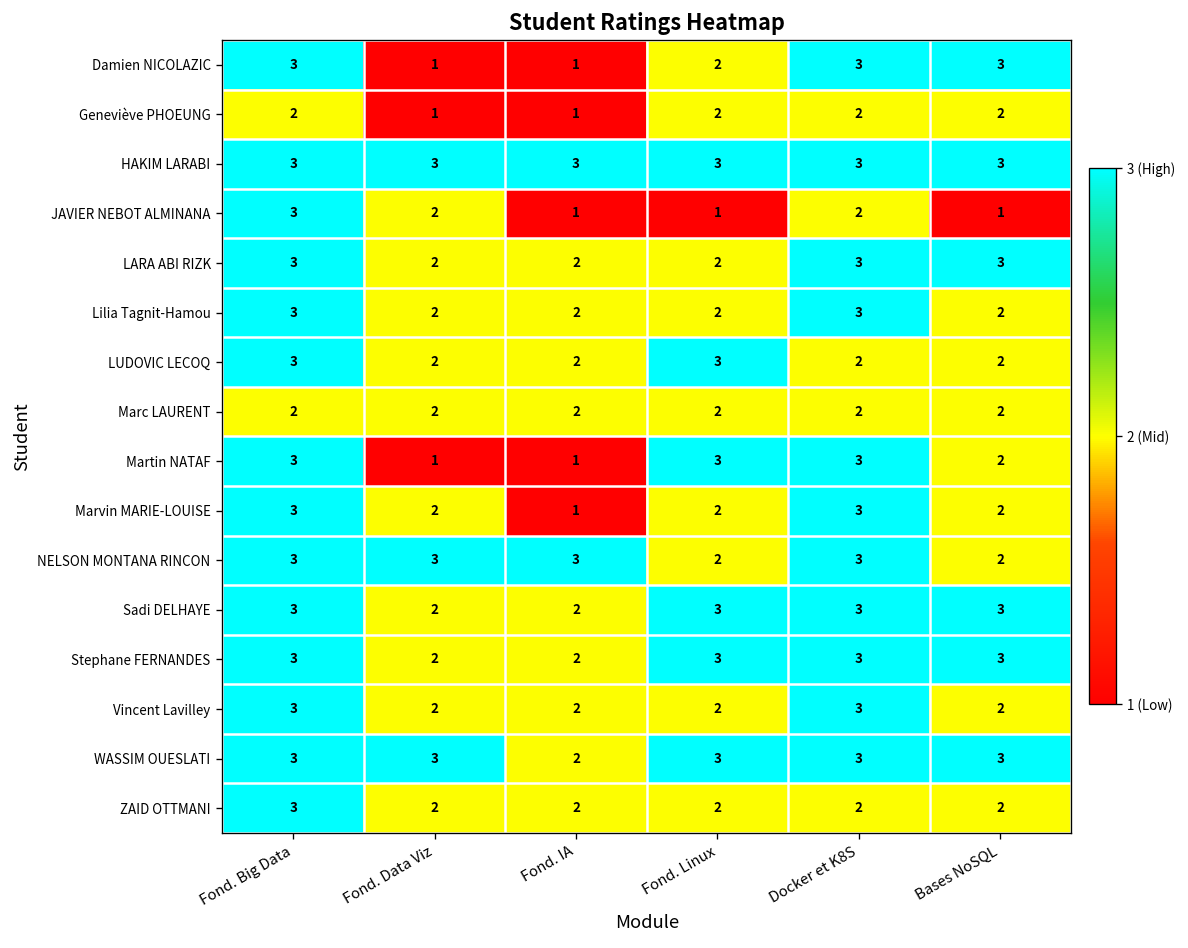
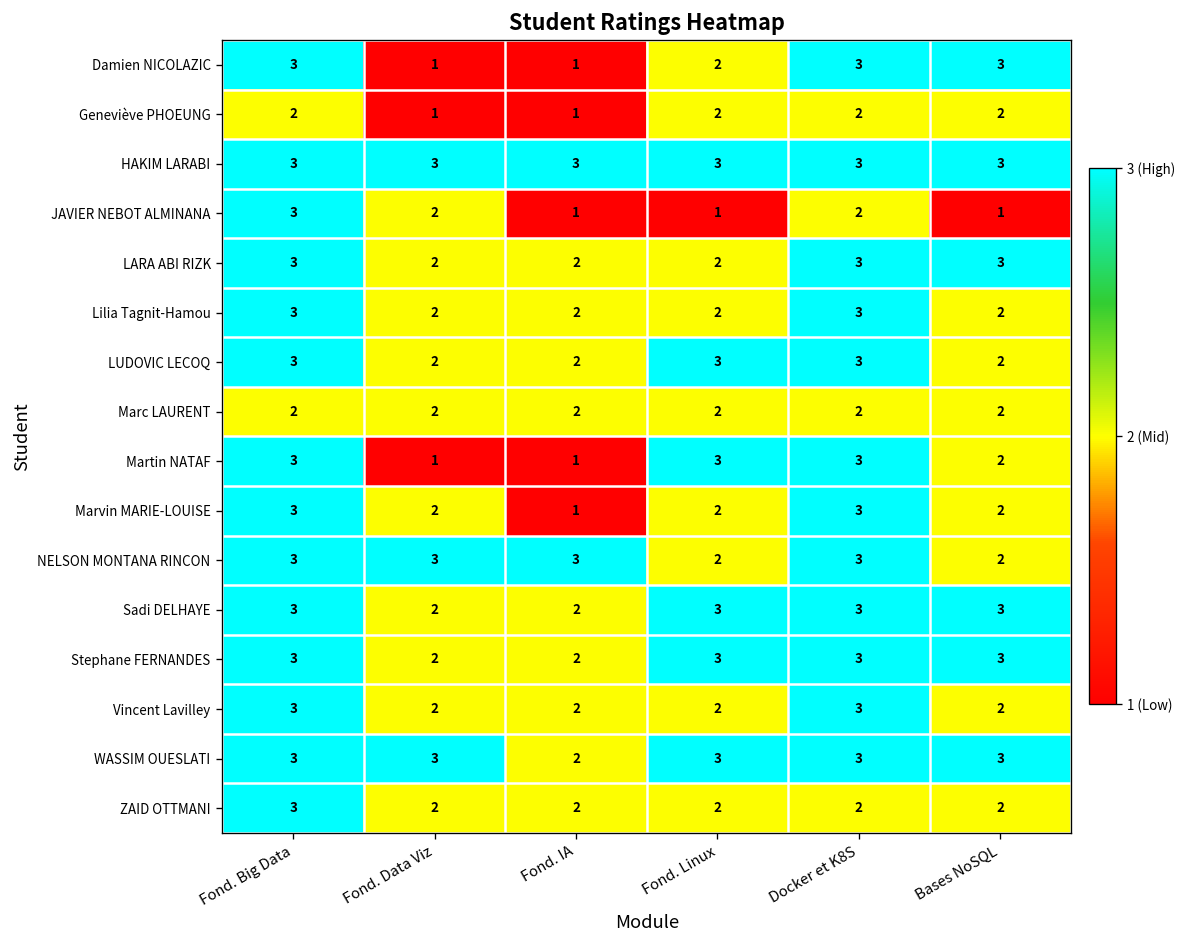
  {
    "Damien NICOLAZIC": {
      "Fond. Big Data": 3,
      "Fond. Data Viz": 1,
      "Fond. IA": 1,
      "Fond. Linux": 2,
      "Docker et K8S": 3,
      "Bases NoSQL": 3
    },
    "Geneviève PHOEUNG": {
      "Fond. Big Data": 2,
      "Fond. Data Viz": 1,
      "Fond. IA": 1,
      "Fond. Linux": 2,
      "Docker et K8S": 2,
      "Bases NoSQL": 2
    },
    "HAKIM LARABI": {
      "Fond. Big Data": 3,
      "Fond. Data Viz": 3,
      "Fond. IA": 3,
      "Fond. Linux": 3,
      "Docker et K8S": 3,
      "Bases NoSQL": 3
    },
    "JAVIER NEBOT ALMINANA": {
      "Fond. Big Data": 3,
      "Fond. Data Viz": 2,
      "Fond. IA": 1,
      "Fond. Linux": 1,
      "Docker et K8S": 2,
      "Bases NoSQL": 1
    },
    "LARA ABI RIZK": {
      "Fond. Big Data": 3,
      "Fond. Data Viz": 2,
      "Fond. IA": 2,
      "Fond. Linux": 2,
      "Docker et K8S": 3,
      "Bases NoSQL": 3
    },
    "Lilia Tagnit-Hamou": {
      "Fond. Big Data": 3,
      "Fond. Data Viz": 2,
      "Fond. IA": 2,
      "Fond. Linux": 2,
      "Docker et K8S": 3,
      "Bases NoSQL": 2
    },
    "LUDOVIC LECOQ": {
      "Fond. Big Data": 3,
      "Fond. Data Viz": 2,
      "Fond. IA": 2,
      "Fond. Linux": 3,
-     "Docker et K8S": 2,
+     "Docker et K8S": 3,
      "Bases NoSQL": 2
    },
    "Marc LAURENT": {
      "Fond. Big Data": 2,
      "Fond. Data Viz": 2,
      "Fond. IA": 2,
      "Fond. Linux": 2,
      "Docker et K8S": 2,
      "Bases NoSQL": 2
    },
    "Martin NATAF": {
      "Fond. Big Data": 3,
      "Fond. Data Viz": 1,
      "Fond. IA": 1,
      "Fond. Linux": 3,
      "Docker et K8S": 3,
      "Bases NoSQL": 2
    },
    "Marvin MARIE-LOUISE": {
      "Fond. Big Data": 3,
      "Fond. Data Viz": 2,
      "Fond. IA": 1,
      "Fond. Linux": 2,
      "Docker et K8S": 3,
      "Bases NoSQL": 2
    },
    "NELSON MONTANA RINCON": {
      "Fond. Big Data": 3,
      "Fond. Data Viz": 3,
      "Fond. IA": 3,
      "Fond. Linux": 2,
      "Docker et K8S": 3,
      "Bases NoSQL": 2
    },
    "Sadi DELHAYE": {
      "Fond. Big Data": 3,
      "Fond. Data Viz": 2,
      "Fond. IA": 2,
      "Fond. Linux": 3,
      "Docker et K8S": 3,
      "Bases NoSQL": 3
    },
    "Stephane FERNANDES": {
      "Fond. Big Data": 3,
      "Fond. Data Viz": 2,
      "Fond. IA": 2,
      "Fond. Linux": 3,
      "Docker et K8S": 3,
      "Bases NoSQL": 3
    },
    "Vincent Lavilley": {
      "Fond. Big Data": 3,
      "Fond. Data Viz": 2,
      "Fond. IA": 2,
      "Fond. Linux": 2,
      "Docker et K8S": 3,
      "Bases NoSQL": 2
    },
    "WASSIM OUESLATI": {
      "Fond. Big Data": 3,
      "Fond. Data Viz": 3,
      "Fond. IA": 2,
      "Fond. Linux": 3,
      "Docker et K8S": 3,
      "Bases NoSQL": 3
    },
    "ZAID OTTMANI": {
      "Fond. Big Data": 3,
      "Fond. Data Viz": 2,
      "Fond. IA": 2,
      "Fond. Linux": 2,
      "Docker et K8S": 2,
      "Bases NoSQL": 2
    }
  }
